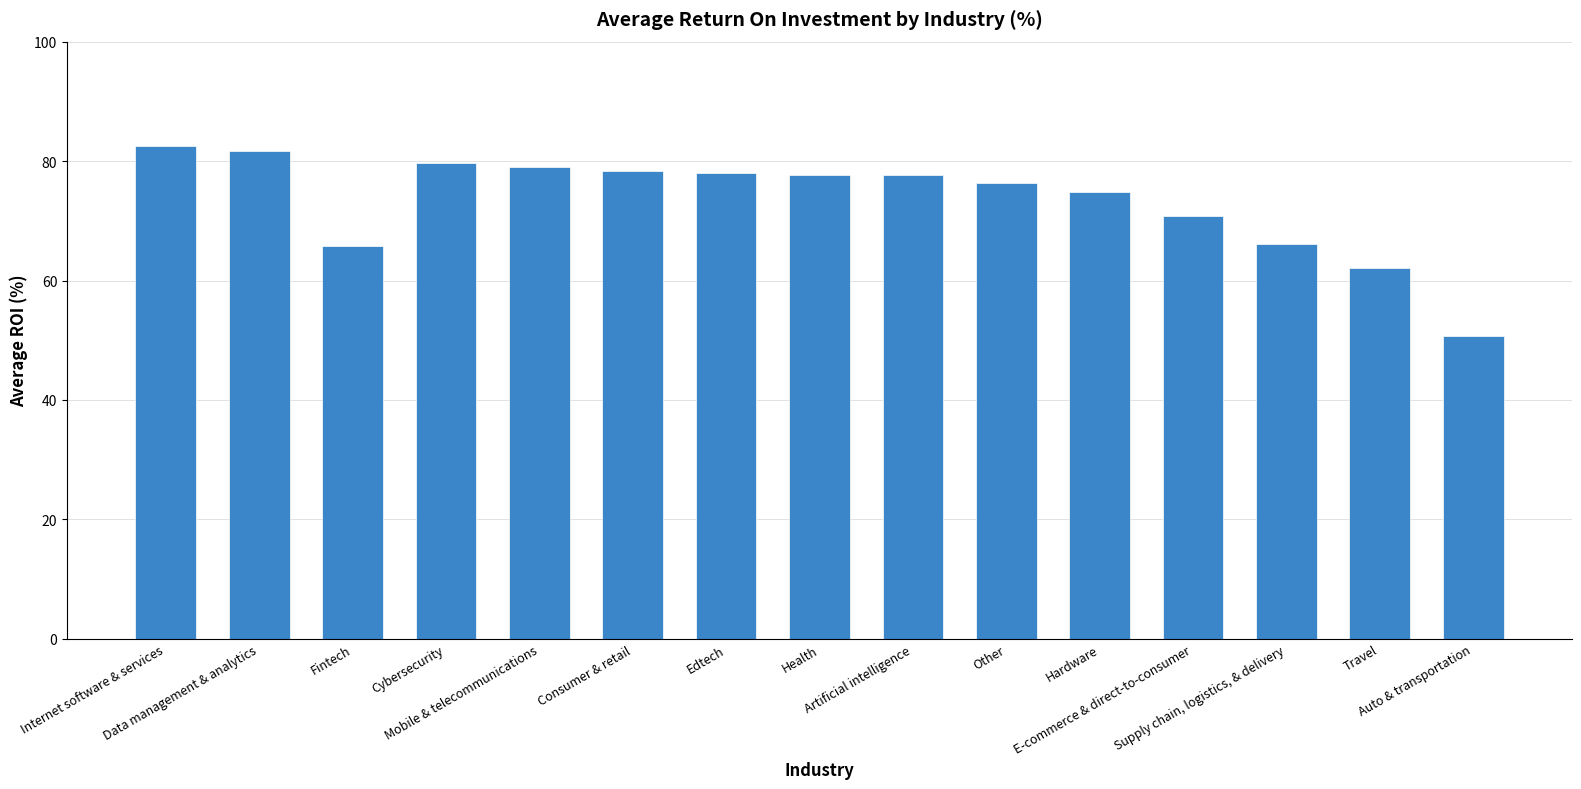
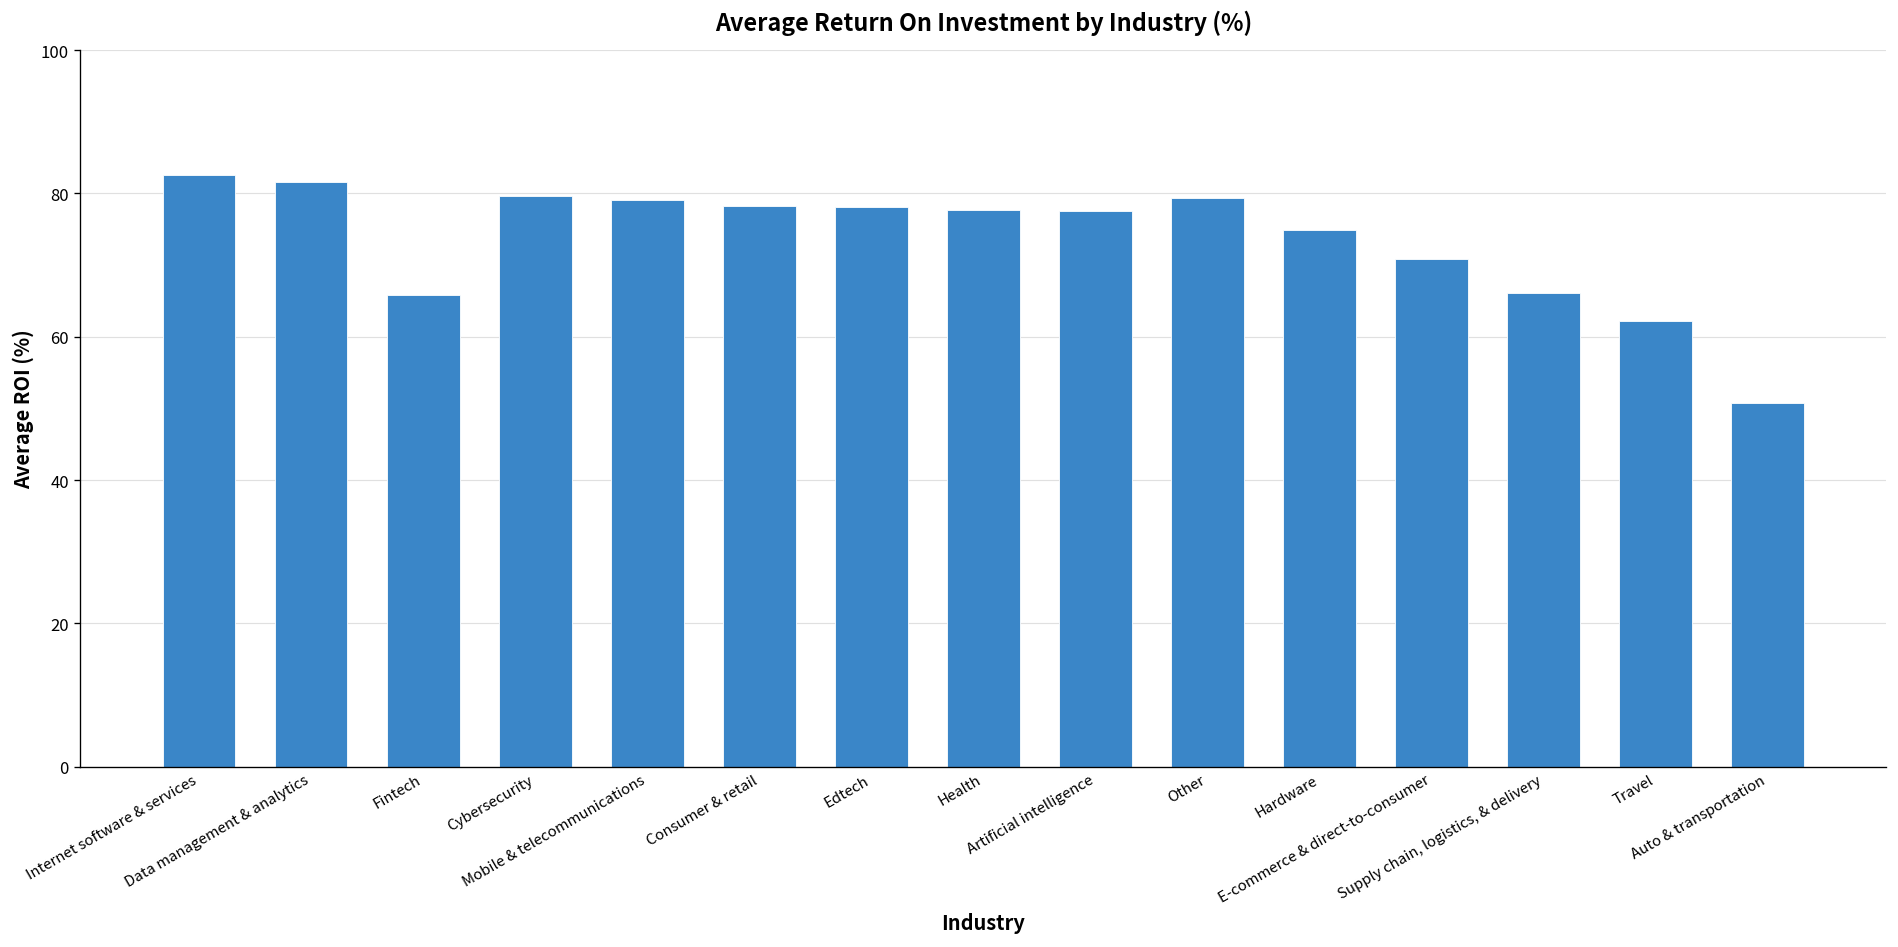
  {
    "Internet software & services": 83,
    "Data management & analytics": 82,
    "Fintech": 66,
    "Cybersecurity": 80,
    "Mobile & telecommunications": 79,
    "Consumer & retail": 78,
    "Edtech": 78,
    "Health": 78,
    "Artificial intelligence": 78,
-   "Other": 76,
+   "Other": 79,
    "Hardware": 75,
    "E-commerce & direct-to-consumer": 71,
    "Supply chain, logistics, & delivery": 66,
    "Travel": 62,
    "Auto & transportation": 51
  }
